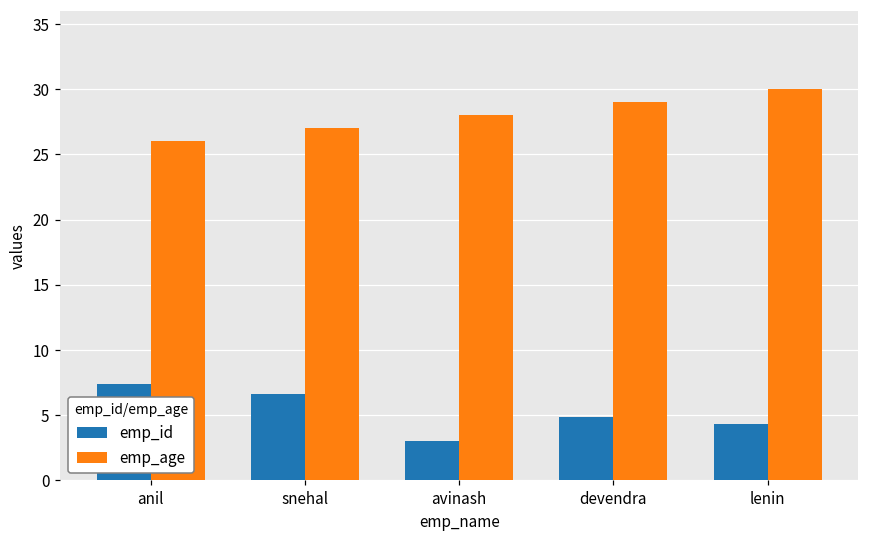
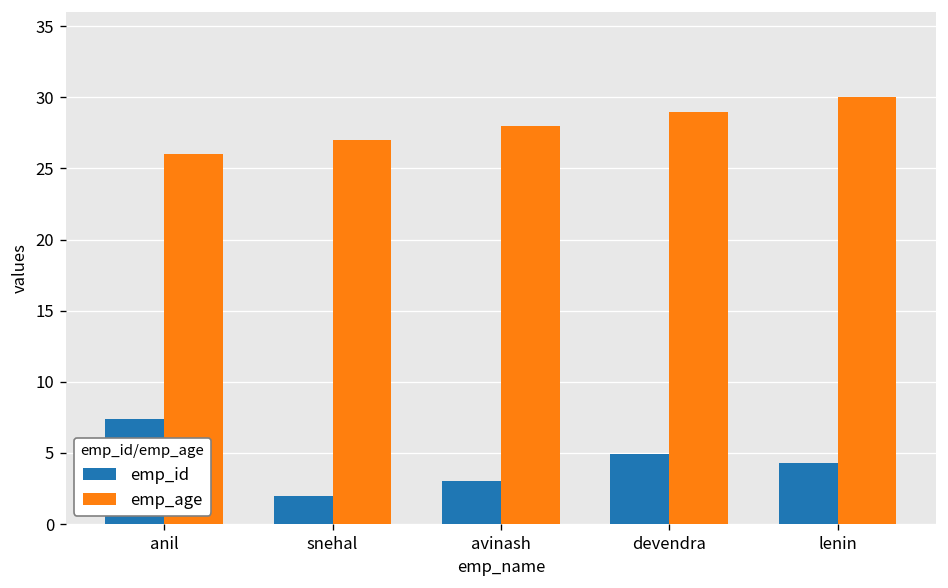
  {
    "emp_id": {
      "anil": 7.4,
-     "snehal": 6.6,
+     "snehal": 2.0,
      "avinash": 3.0,
      "devendra": 4.9,
      "lenin": 4.3
    },
    "emp_age": {
      "anil": 26.0,
      "snehal": 27.0,
      "avinash": 28.0,
      "devendra": 29.0,
      "lenin": 30.0
    }
  }
